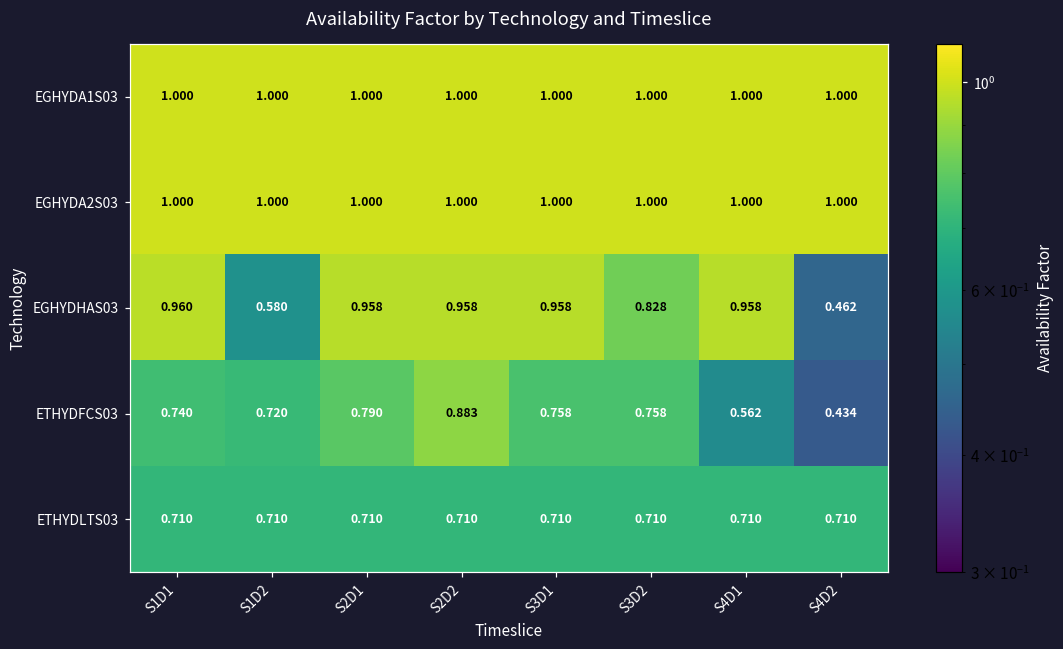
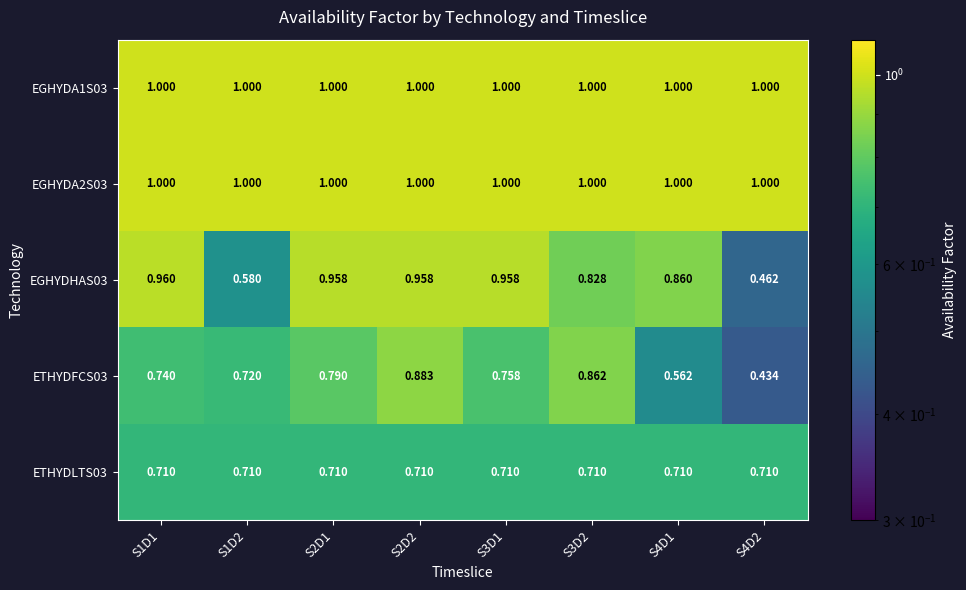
  {
    "EGHYDA1S03": {
      "S1D1": 1.000,
      "S1D2": 1.000,
      "S2D1": 1.000,
      "S2D2": 1.000,
      "S3D1": 1.000,
      "S3D2": 1.000,
      "S4D1": 1.000,
      "S4D2": 1.000
    },
    "EGHYDA2S03": {
      "S1D1": 1.000,
      "S1D2": 1.000,
      "S2D1": 1.000,
      "S2D2": 1.000,
      "S3D1": 1.000,
      "S3D2": 1.000,
      "S4D1": 1.000,
      "S4D2": 1.000
    },
    "EGHYDHAS03": {
      "S1D1": 0.960,
      "S1D2": 0.580,
      "S2D1": 0.958,
      "S2D2": 0.958,
      "S3D1": 0.958,
      "S3D2": 0.828,
-     "S4D1": 0.958,
+     "S4D1": 0.860,
      "S4D2": 0.462
    },
    "ETHYDFCS03": {
      "S1D1": 0.740,
      "S1D2": 0.720,
      "S2D1": 0.790,
      "S2D2": 0.883,
      "S3D1": 0.758,
-     "S3D2": 0.758,
+     "S3D2": 0.862,
      "S4D1": 0.562,
      "S4D2": 0.434
    },
    "ETHYDLTS03": {
      "S1D1": 0.710,
      "S1D2": 0.710,
      "S2D1": 0.710,
      "S2D2": 0.710,
      "S3D1": 0.710,
      "S3D2": 0.710,
      "S4D1": 0.710,
      "S4D2": 0.710
    }
  }
